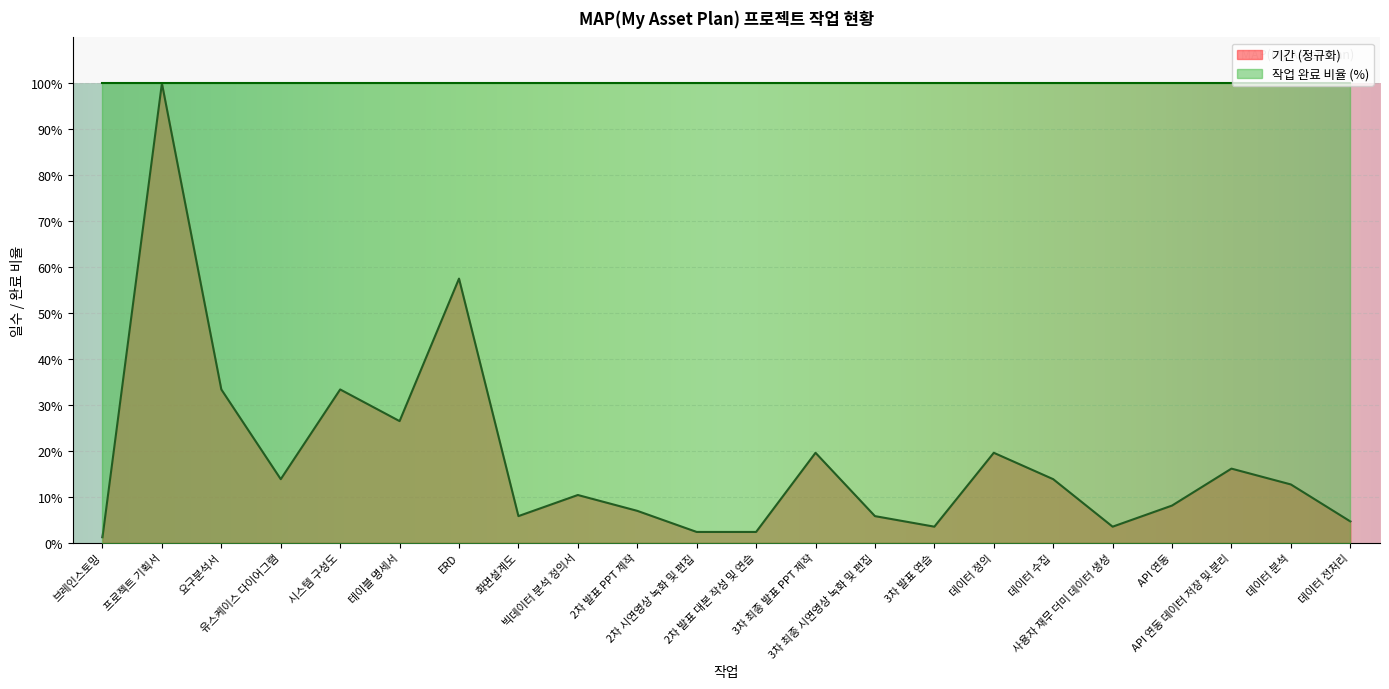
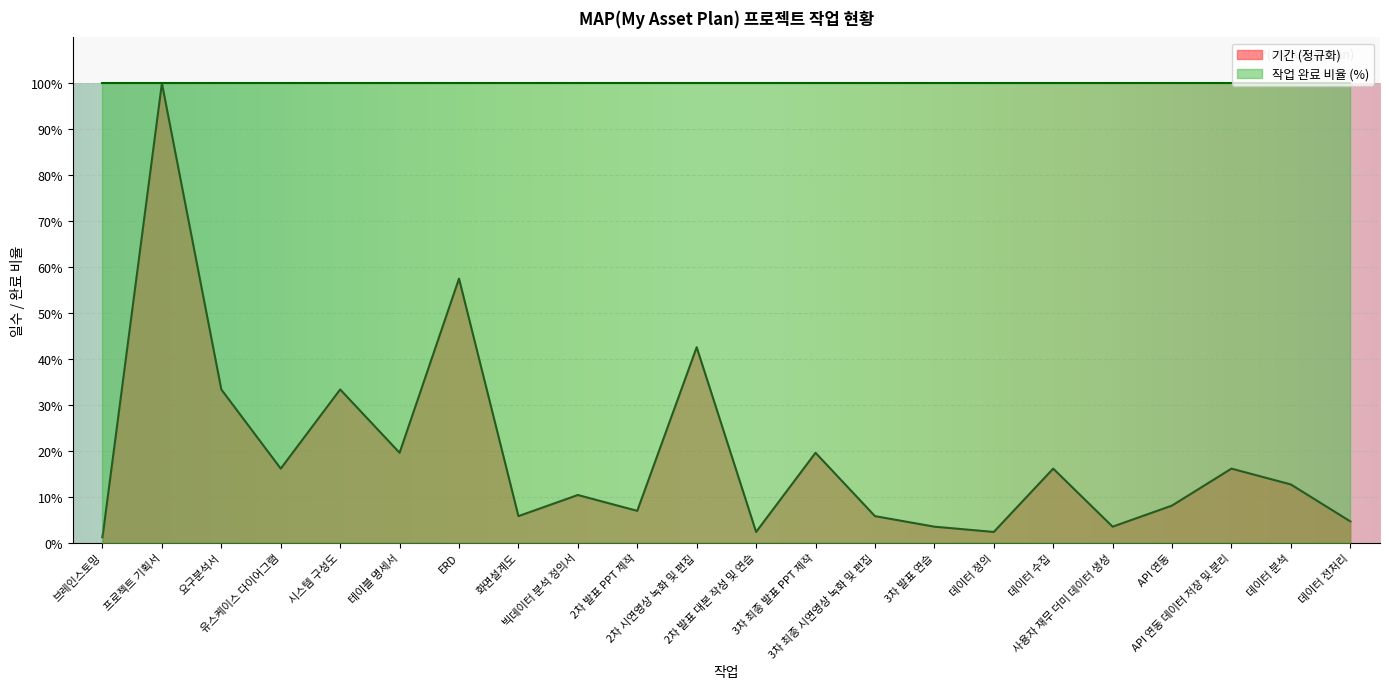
  {
    "기간 (정규화)": {
      "브레인스토밍": "1%",
      "요구분석서": "33%",
-     "유스케이스 다이어그램": "14%",
+     "유스케이스 다이어그램": "16%",
      "시스템 구성도": "33%",
-     "테이블 명세서": "26%",
+     "테이블 명세서": "20%",
      "ERD": "57%",
      "화면설계도": "6%",
      "빅데이터 분석 정의서": "10%",
      "2차 발표 PPT 제작": "7%",
-     "2차 시연영상 녹화 및 편집": "2%",
+     "2차 시연영상 녹화 및 편집": "43%",
      "2차 발표 대본 작성 및 연습": "2%",
      "3차 최종 발표 PPT 제작": "20%",
      "3차 최종 시연영상 녹화 및 편집": "6%",
      "3차 발표 연습": "3%",
-     "데이터 정의": "20%",
-     "데이터 수집": "14%",
+     "데이터 정의": "2%",
+     "데이터 수집": "16%",
      "사용자 재무 더미 데이터 생성": "3%",
      "API 연동": "8%",
      "API 연동 데이터 저장 및 분리": "16%",
      "데이터 분석": "13%",
      "데이터 전처리": "5%"
    },
    "작업 완료 비율 (%)": {
      "브레인스토밍": "100%",
      "요구분석서": "100%",
      "유스케이스 다이어그램": "100%",
      "시스템 구성도": "100%",
      "테이블 명세서": "100%",
      "ERD": "100%",
      "화면설계도": "100%",
      "빅데이터 분석 정의서": "100%",
      "2차 발표 PPT 제작": "100%",
      "2차 시연영상 녹화 및 편집": "100%",
      "2차 발표 대본 작성 및 연습": "100%",
      "3차 최종 발표 PPT 제작": "100%",
      "3차 최종 시연영상 녹화 및 편집": "100%",
      "3차 발표 연습": "100%",
      "데이터 정의": "100%",
      "데이터 수집": "100%",
      "사용자 재무 더미 데이터 생성": "100%",
      "API 연동": "100%"
    }
  }
